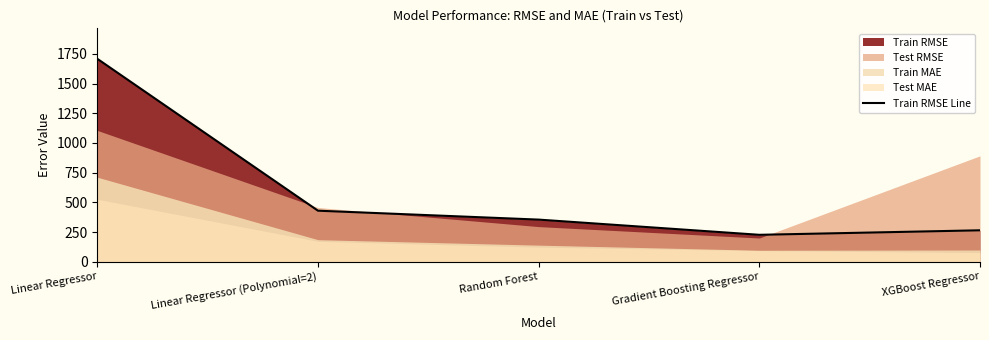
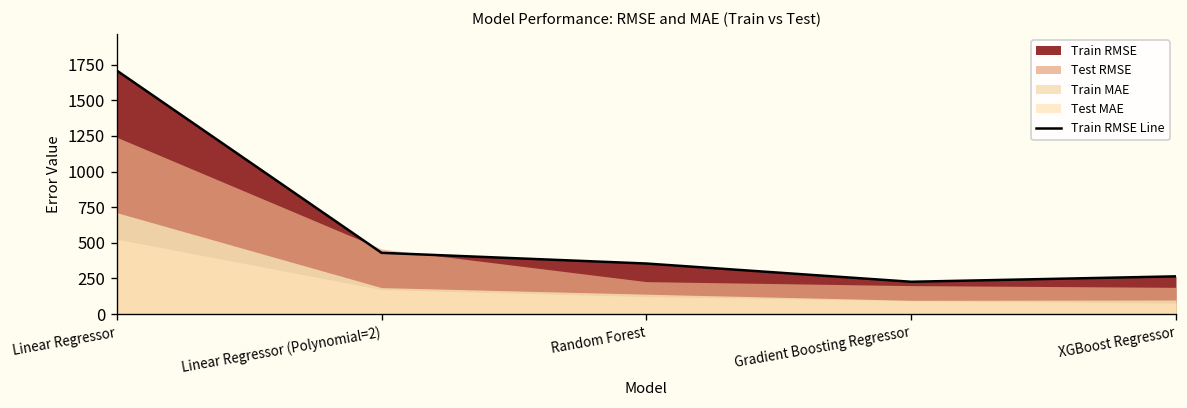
  {
    "Train RMSE": {
      "Linear Regressor": 1710,
      "Linear Regressor (Polynomial=2)": 430,
      "Random Forest": 360,
      "Gradient Boosting Regressor": 230,
      "XGBoost Regressor": 270
    },
    "Test RMSE": {
-     "Linear Regressor": 1110,
+     "Linear Regressor": 1240,
      "Linear Regressor (Polynomial=2)": 460,
-     "Random Forest": 300,
+     "Random Forest": 230,
      "Gradient Boosting Regressor": 200,
-     "XGBoost Regressor": 890
+     "XGBoost Regressor": 190
    }
  }
